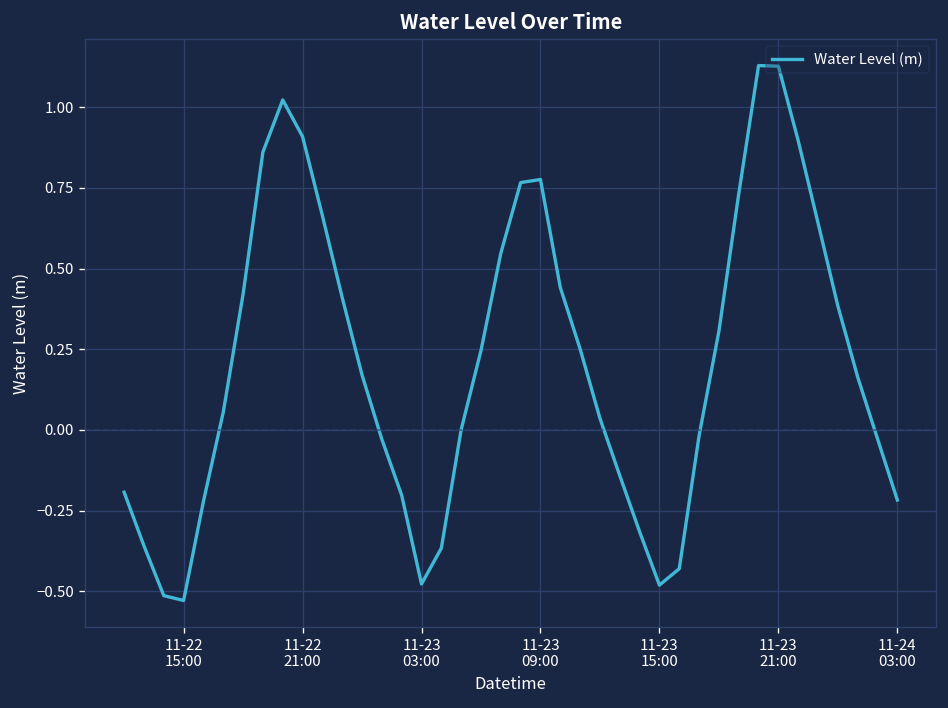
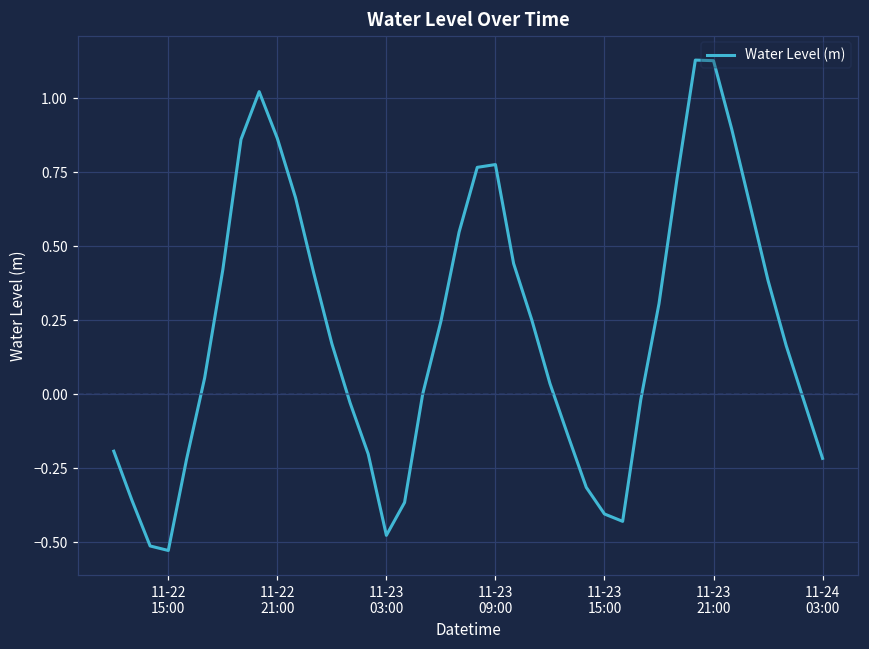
  {
    "11-22 15:00": -0.53,
-   "11-22 21:00": 0.91,
+   "11-22 21:00": 0.86,
    "11-23 03:00": -0.48,
    "11-23 09:00": 0.78,
-   "11-23 15:00": -0.48,
+   "11-23 15:00": -0.41,
    "11-24 03:00": -0.22
  }
